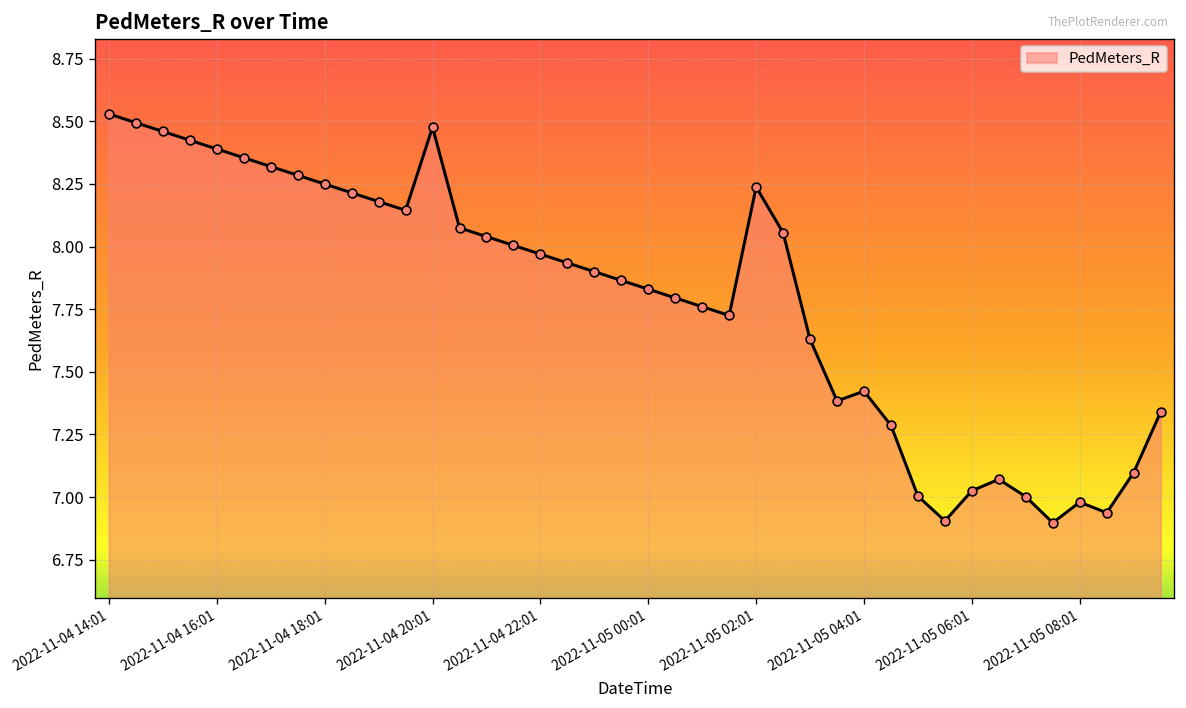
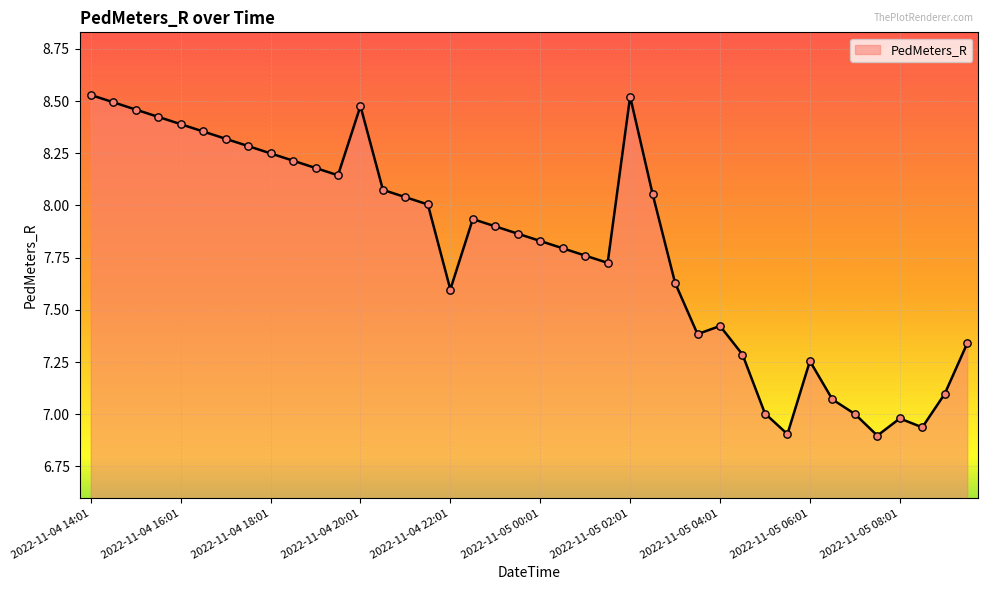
  {
    "2022-11-04 14:01": 8.53,
    "2022-11-04 16:01": 8.39,
    "2022-11-04 18:01": 8.25,
    "2022-11-04 20:01": 8.48,
-   "2022-11-04 22:01": 7.97,
+   "2022-11-04 22:01": 7.60,
    "2022-11-05 00:01": 7.83,
-   "2022-11-05 02:01": 8.24,
+   "2022-11-05 02:01": 8.52,
    "2022-11-05 04:01": 7.42,
-   "2022-11-05 06:01": 7.03,
+   "2022-11-05 06:01": 7.25,
    "2022-11-05 08:01": 6.98
  }
